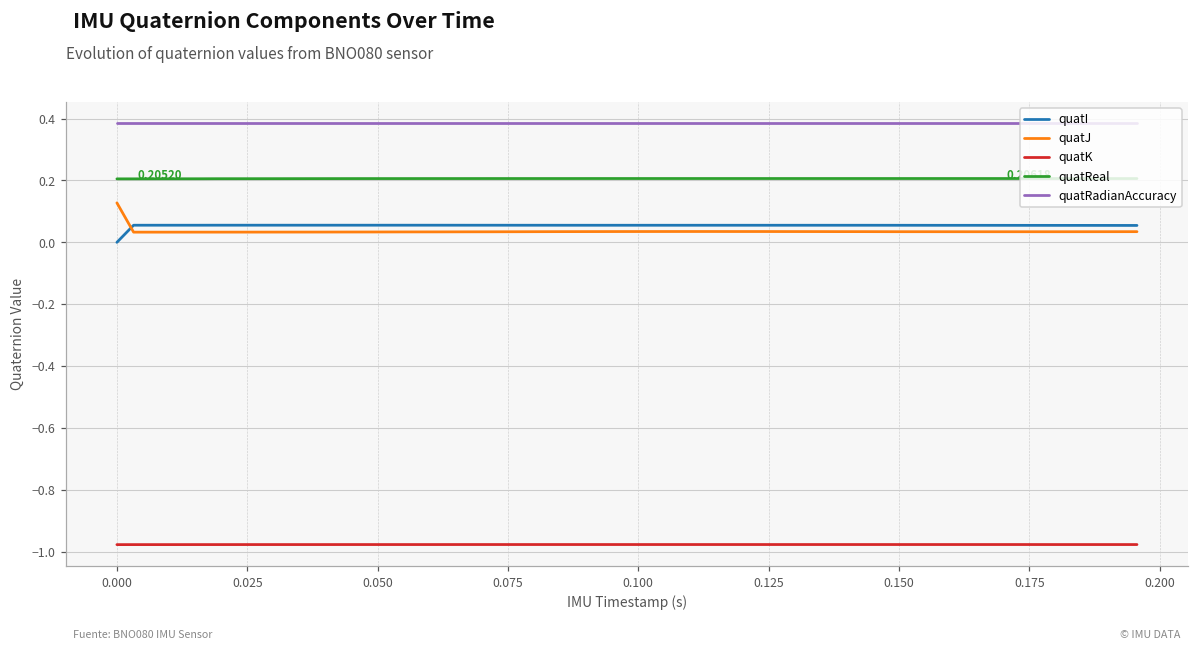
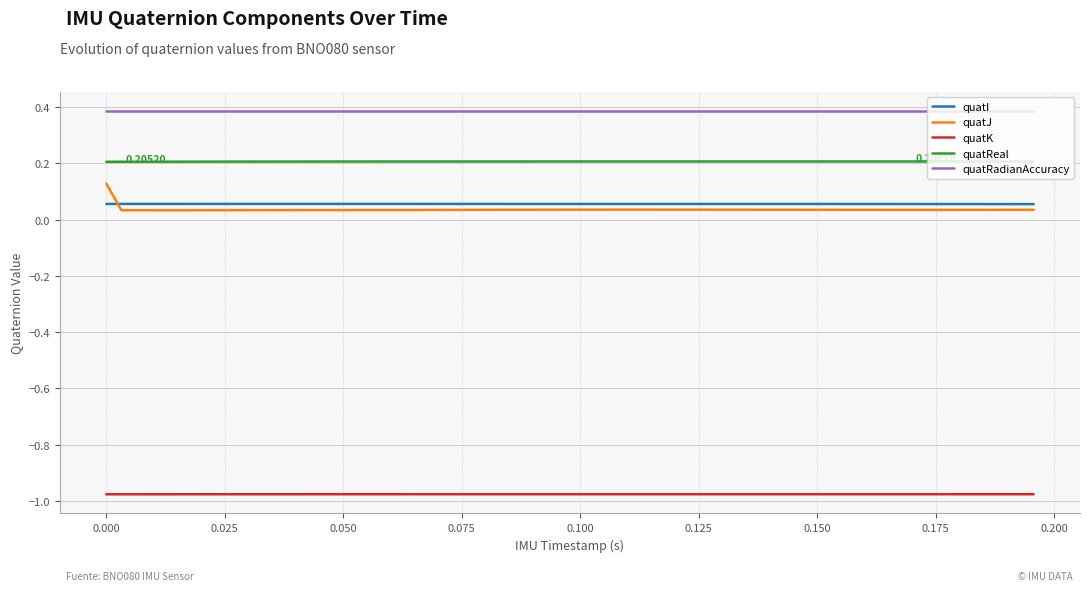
  {
    "quatI": {
-     "0.000": 0.00
+     "0.000": 0.06
    },
    "quatJ": {
      "0.000": 0.13
    },
    "quatK": {
      "0.000": -0.98
    },
    "quatRadianAccuracy": {
      "0.000": 0.39
    }
  }
